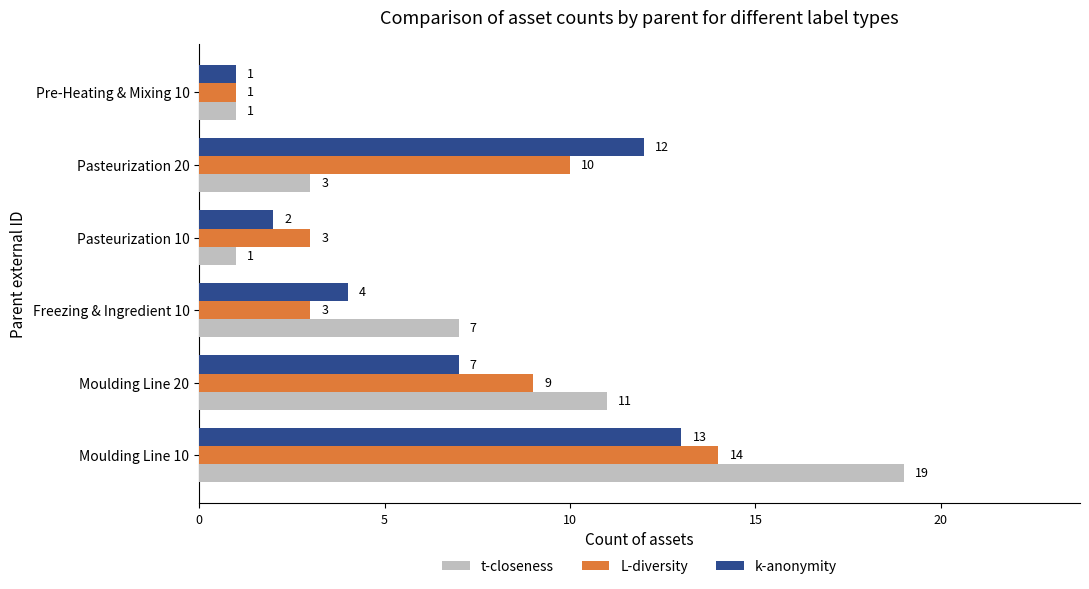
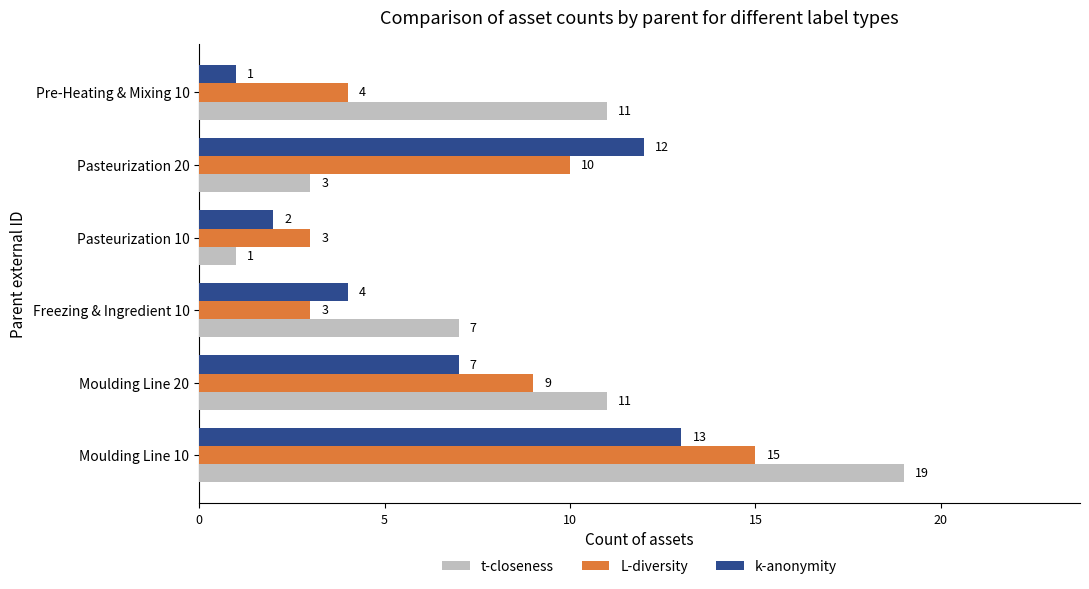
  {
    "t-closeness": {
-     "Pre-Heating & Mixing 10": 1,
+     "Pre-Heating & Mixing 10": 11,
      "Pasteurization 20": 3,
      "Pasteurization 10": 1,
      "Freezing & Ingredient 10": 7,
      "Moulding Line 20": 11,
      "Moulding Line 10": 19
    },
    "L-diversity": {
-     "Pre-Heating & Mixing 10": 1,
+     "Pre-Heating & Mixing 10": 4,
      "Pasteurization 20": 10,
      "Pasteurization 10": 3,
      "Freezing & Ingredient 10": 3,
      "Moulding Line 20": 9,
-     "Moulding Line 10": 14
+     "Moulding Line 10": 15
    },
    "k-anonymity": {
      "Pre-Heating & Mixing 10": 1,
      "Pasteurization 20": 12,
      "Pasteurization 10": 2,
      "Freezing & Ingredient 10": 4,
      "Moulding Line 20": 7,
      "Moulding Line 10": 13
    }
  }
